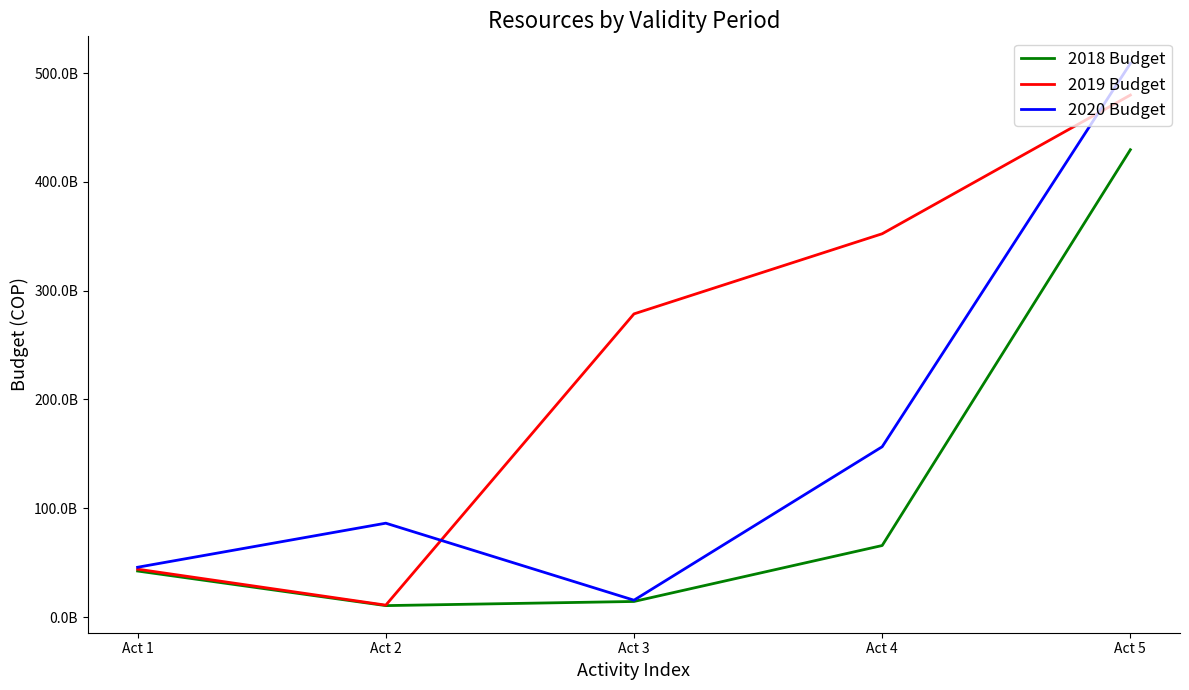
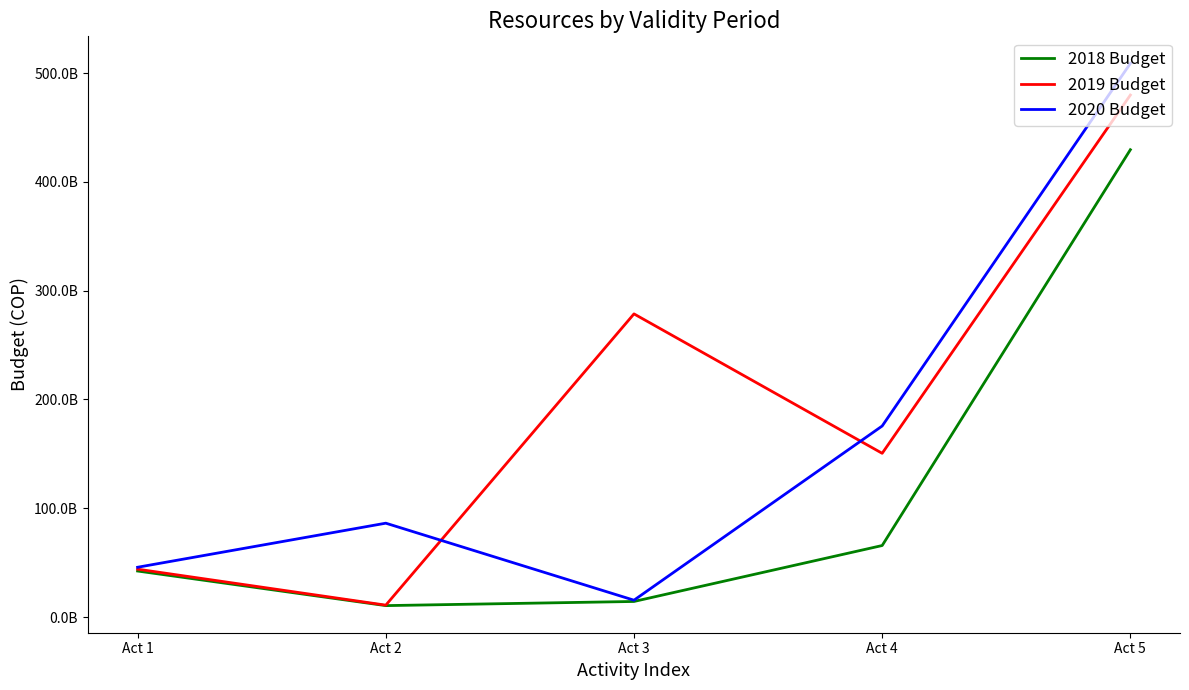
  {
    "2018 Budget": {
      "Act 4": 66000000000,
      "Act 5": 430000000000
    },
    "2019 Budget": {
      "Act 3": 279000000000,
-     "Act 4": 352000000000
+     "Act 4": 151000000000
    },
    "2020 Budget": {
      "Act 2": 86000000000,
-     "Act 4": 157000000000
+     "Act 4": 176000000000
    }
  }
